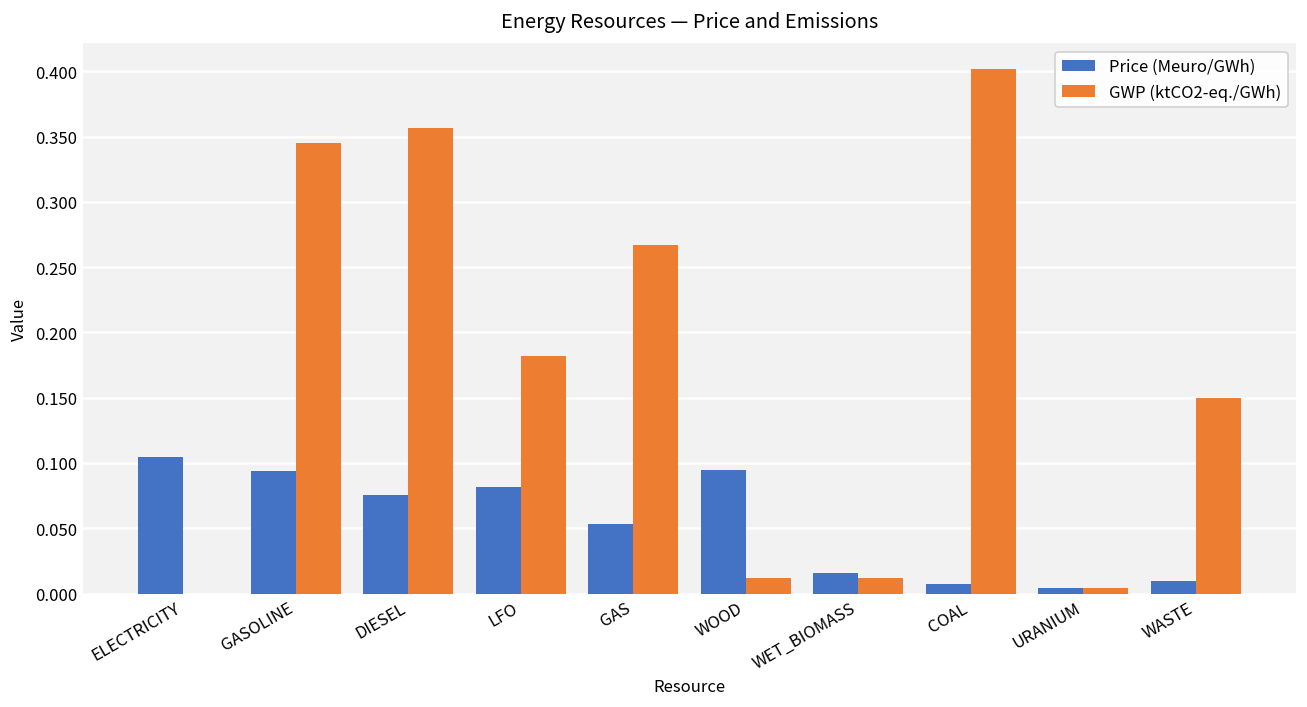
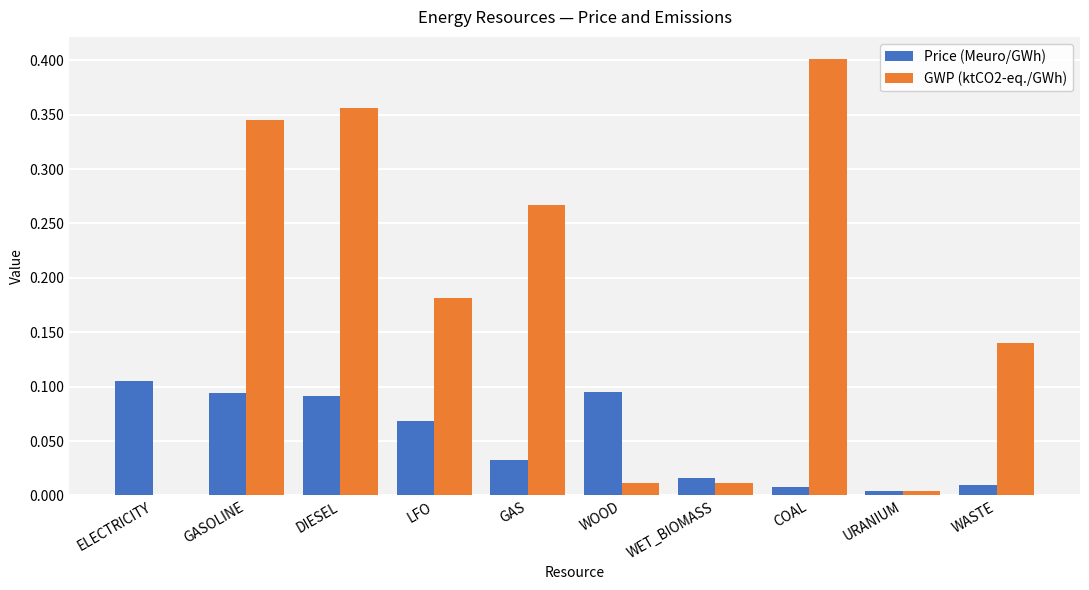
  {
    "Price (Meuro/GWh)": {
      "ELECTRICITY": 0.105,
      "GASOLINE": 0.094,
-     "DIESEL": 0.076,
-     "LFO": 0.082,
-     "GAS": 0.053,
+     "DIESEL": 0.091,
+     "LFO": 0.069,
+     "GAS": 0.032,
      "WOOD": 0.095,
      "WET_BIOMASS": 0.016,
      "COAL": 0.008,
      "URANIUM": 0.004,
      "WASTE": 0.010
    },
    "GWP (ktCO2-eq./GWh)": {
      "ELECTRICITY": 0.000,
      "GASOLINE": 0.345,
      "DIESEL": 0.357,
      "LFO": 0.182,
      "GAS": 0.267,
      "WOOD": 0.012,
      "WET_BIOMASS": 0.012,
      "COAL": 0.401,
      "URANIUM": 0.004,
-     "WASTE": 0.150
+     "WASTE": 0.140
    }
  }
